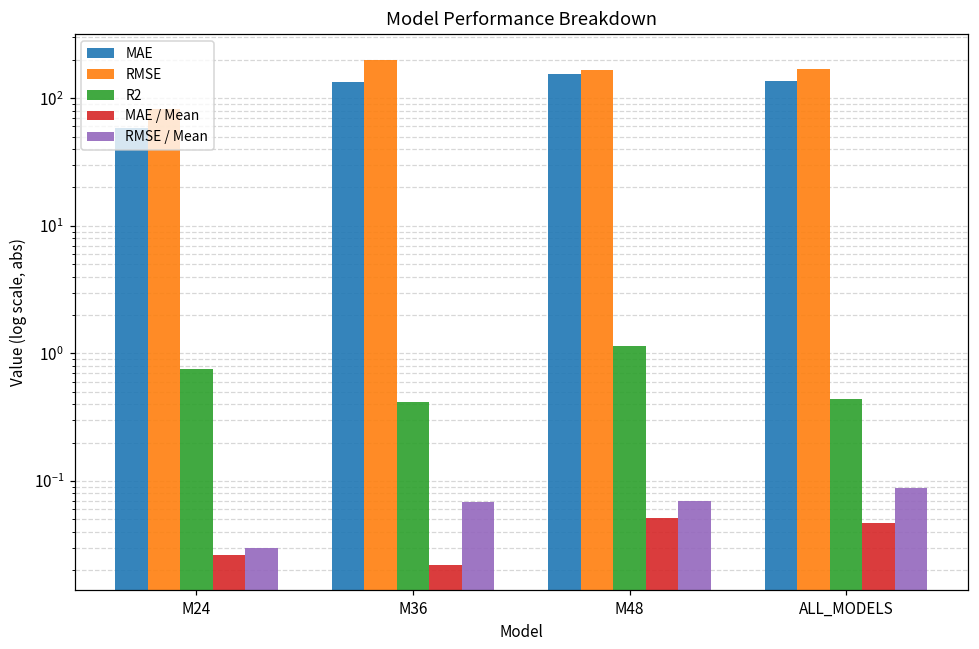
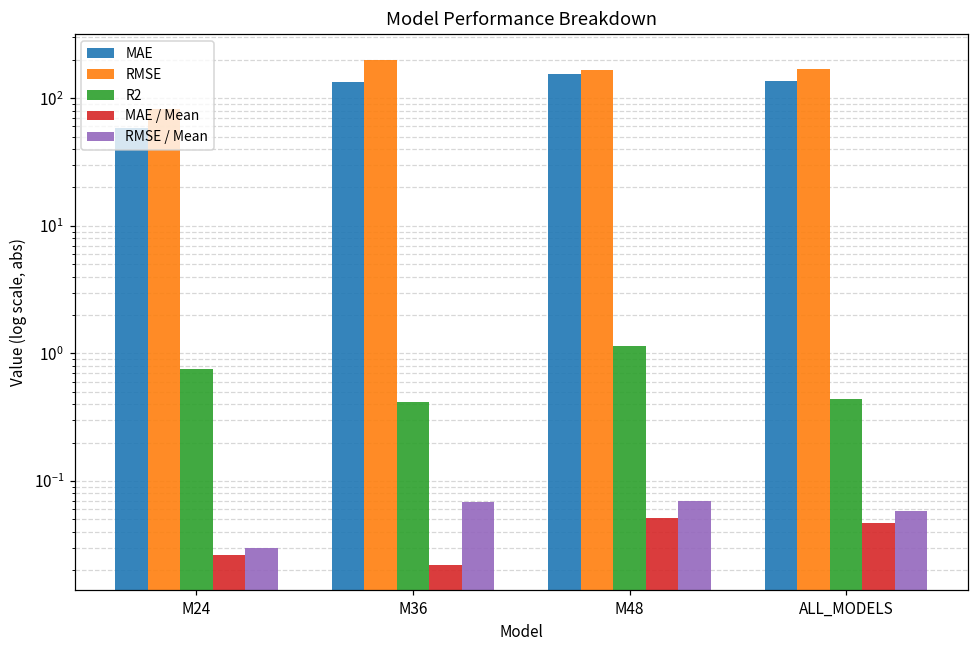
  {
    "MAE": {
      "M36": 130,
      "M48": 150,
      "ALL_MODELS": 140
    },
    "RMSE": {
      "M36": 200,
      "M48": 170,
      "ALL_MODELS": 170
    },
    "R2": {
      "M24": 0.8,
      "M36": 0.42,
      "M48": 1.1,
      "ALL_MODELS": 0.44
    },
    "MAE / Mean": {
      "M24": 0.026,
      "M36": 0.022,
      "M48": 0.05,
      "ALL_MODELS": 0.047
    },
    "RMSE / Mean": {
      "M24": 0.03,
      "M36": 0.07,
      "M48": 0.07,
-     "ALL_MODELS": 0.09
+     "ALL_MODELS": 0.06
    }
  }
